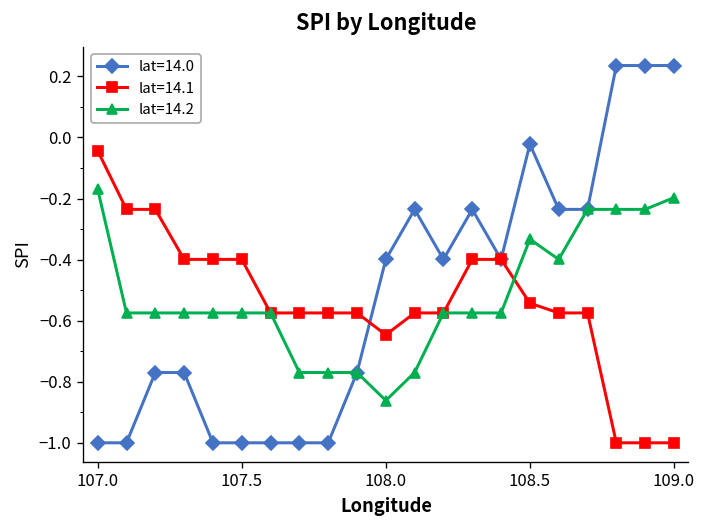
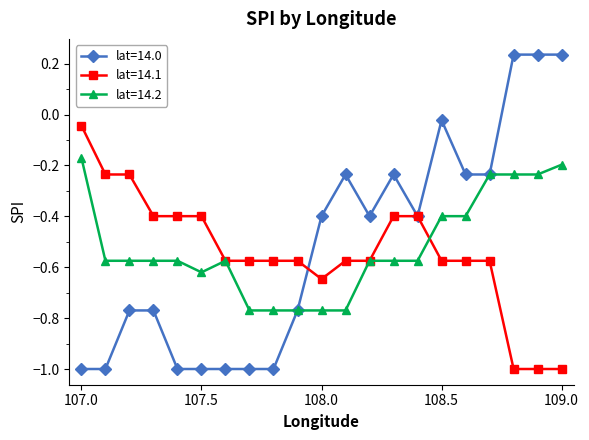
  {
    "lat=14.0": {
      "107.0": -1.00,
      "107.5": -1.00,
      "108.0": -0.40,
      "108.5": -0.02,
      "109.0": 0.24
    },
    "lat=14.1": {
      "107.0": -0.04,
      "107.5": -0.40,
      "108.0": -0.65,
-     "108.5": -0.54,
+     "108.5": -0.57,
      "109.0": -1.00
    },
    "lat=14.2": {
      "107.0": -0.17,
-     "107.5": -0.57,
-     "108.0": -0.86,
-     "108.5": -0.33,
+     "107.5": -0.62,
+     "108.0": -0.77,
+     "108.5": -0.40,
      "109.0": -0.20
    }
  }
